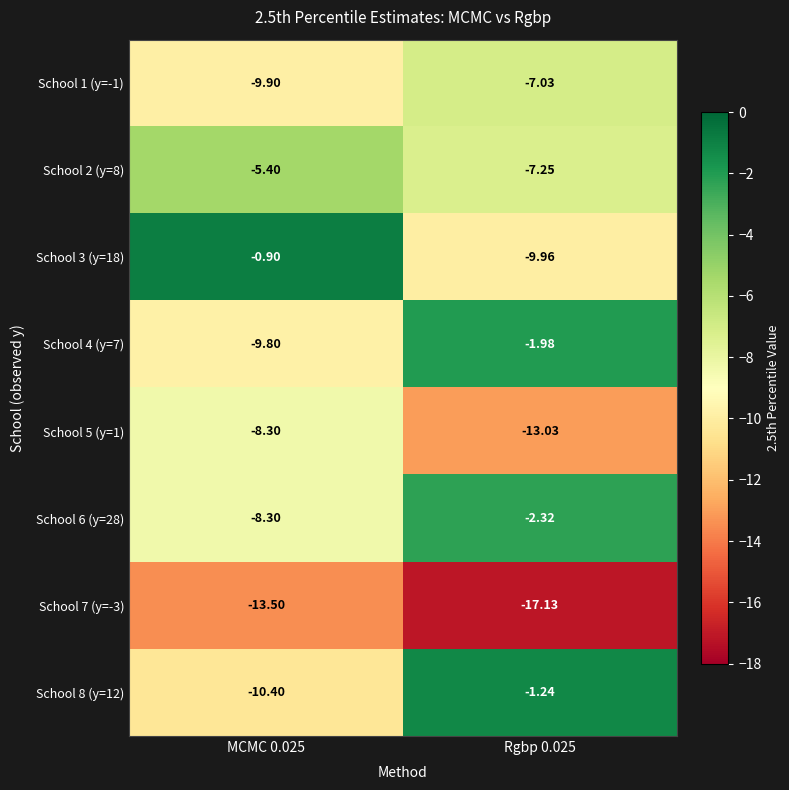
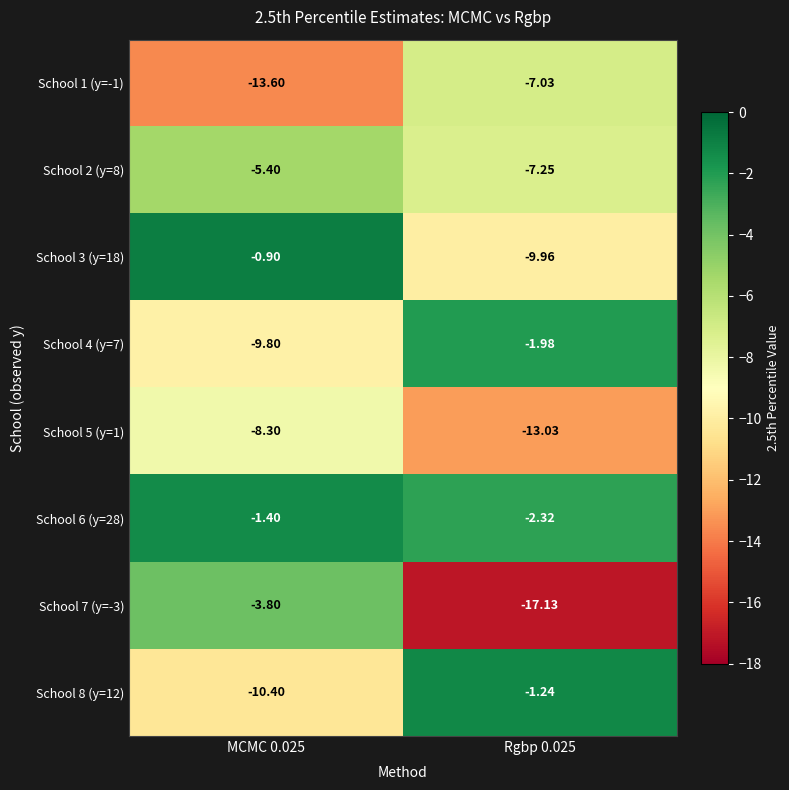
  {
    "School 1 (y=-1)": {
-     "MCMC 0.025": -9.90,
+     "MCMC 0.025": -13.60,
      "Rgbp 0.025": -7.03
    },
    "School 2 (y=8)": {
      "MCMC 0.025": -5.40,
      "Rgbp 0.025": -7.25
    },
    "School 3 (y=18)": {
      "MCMC 0.025": -0.90,
      "Rgbp 0.025": -9.96
    },
    "School 4 (y=7)": {
      "MCMC 0.025": -9.80,
      "Rgbp 0.025": -1.98
    },
    "School 5 (y=1)": {
      "MCMC 0.025": -8.30,
      "Rgbp 0.025": -13.03
    },
    "School 6 (y=28)": {
-     "MCMC 0.025": -8.30,
+     "MCMC 0.025": -1.40,
      "Rgbp 0.025": -2.32
    },
    "School 7 (y=-3)": {
-     "MCMC 0.025": -13.50,
+     "MCMC 0.025": -3.80,
      "Rgbp 0.025": -17.13
    },
    "School 8 (y=12)": {
      "MCMC 0.025": -10.40,
      "Rgbp 0.025": -1.24
    }
  }
